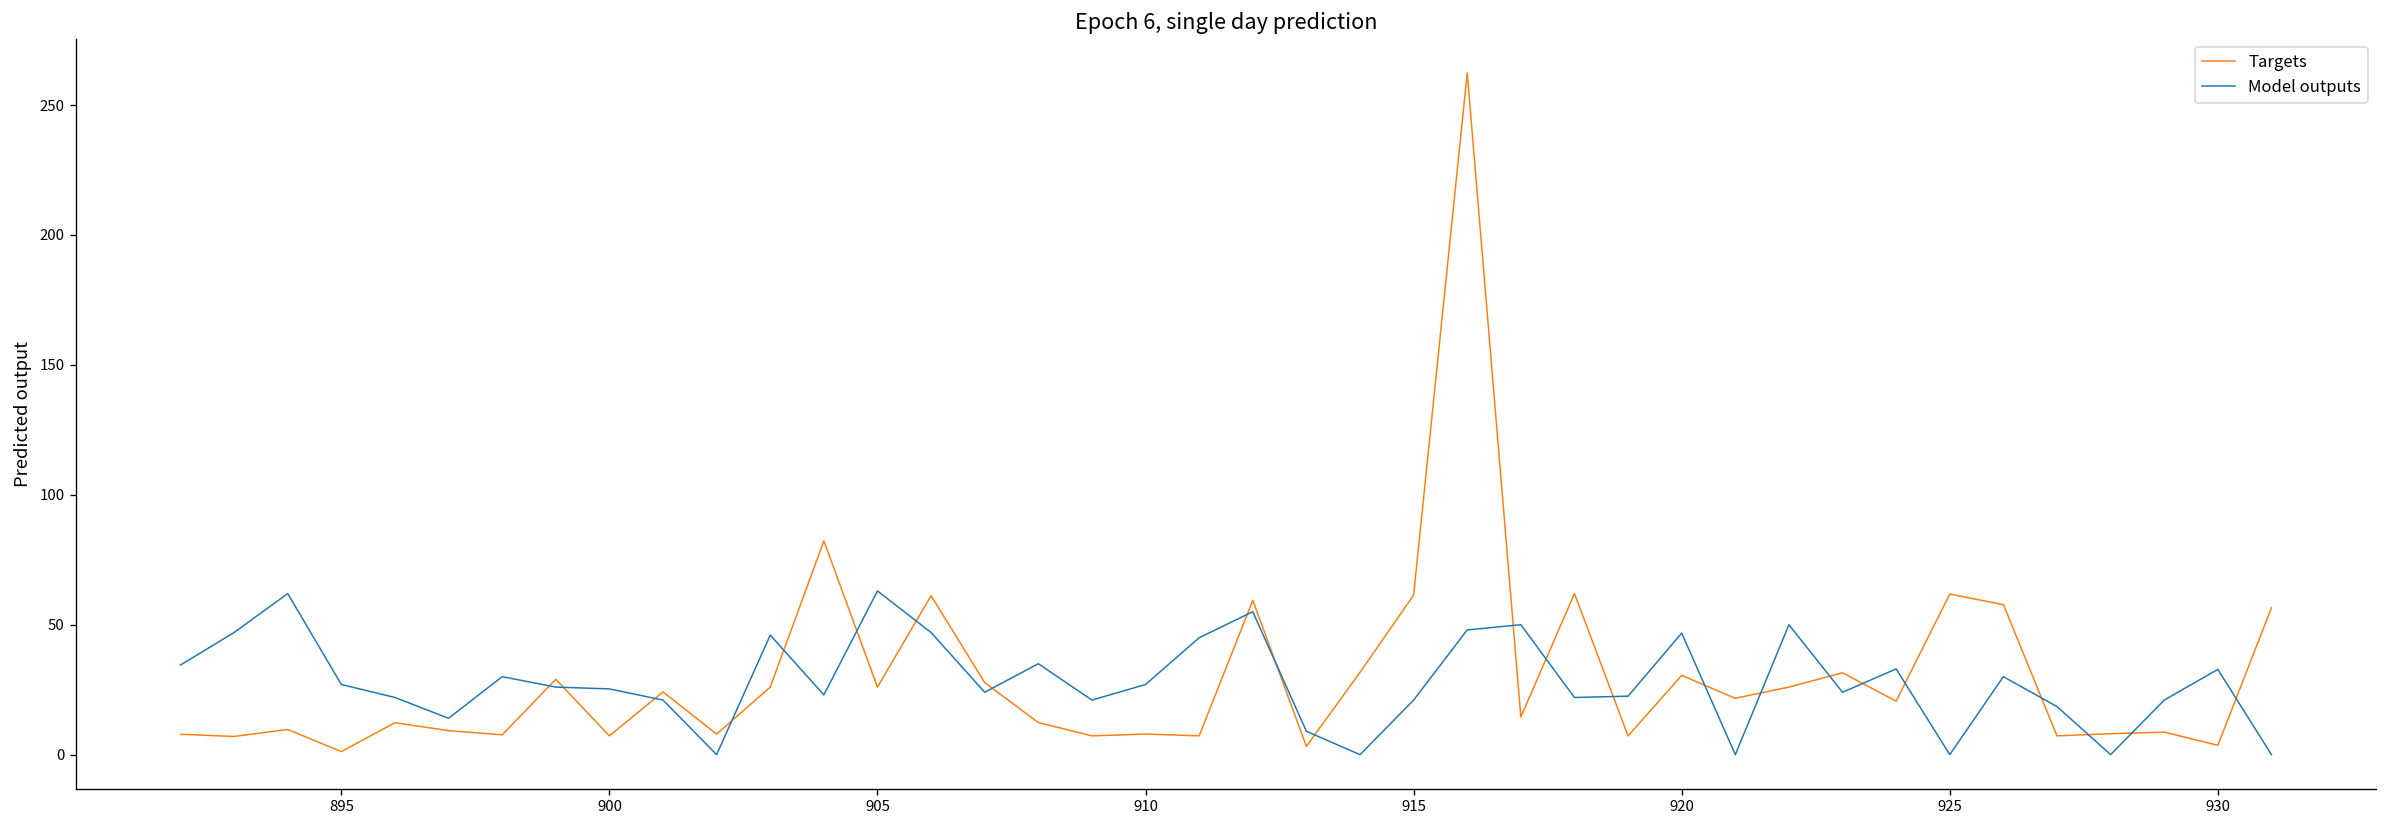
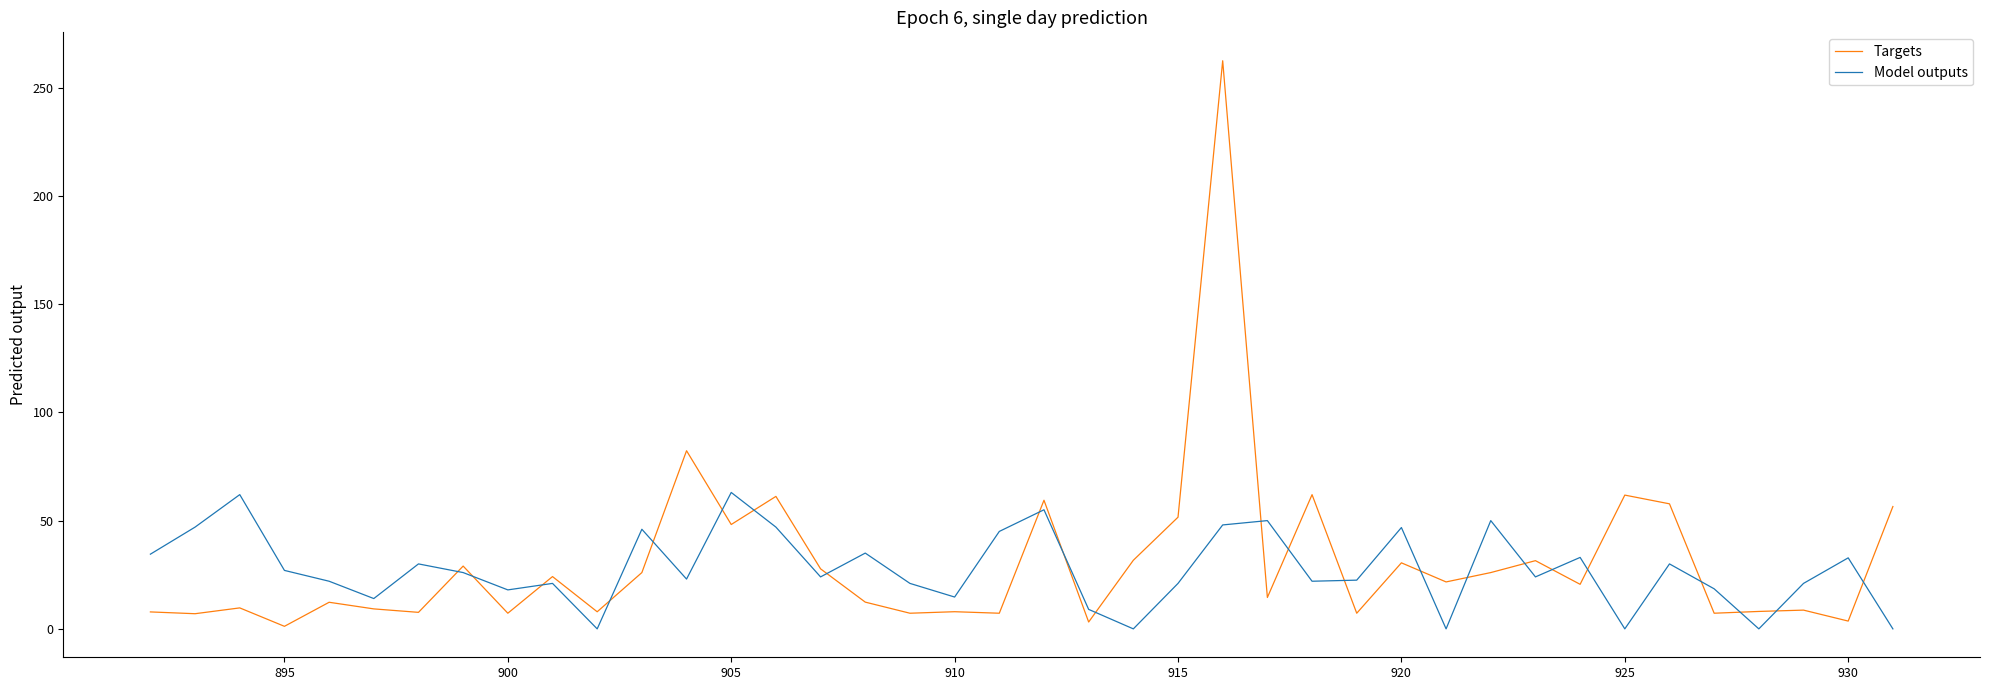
  {
    "Targets": {
      "895": 1,
      "900": 7,
-     "905": 26,
+     "905": 48,
      "910": 8,
-     "915": 61,
+     "915": 52,
      "920": 31,
      "925": 62,
      "930": 4
    },
    "Model outputs": {
      "895": 27,
-     "900": 25,
+     "900": 18,
      "905": 63,
-     "910": 27,
+     "910": 15,
      "915": 21,
      "920": 47,
      "925": 0,
      "930": 33
    }
  }
